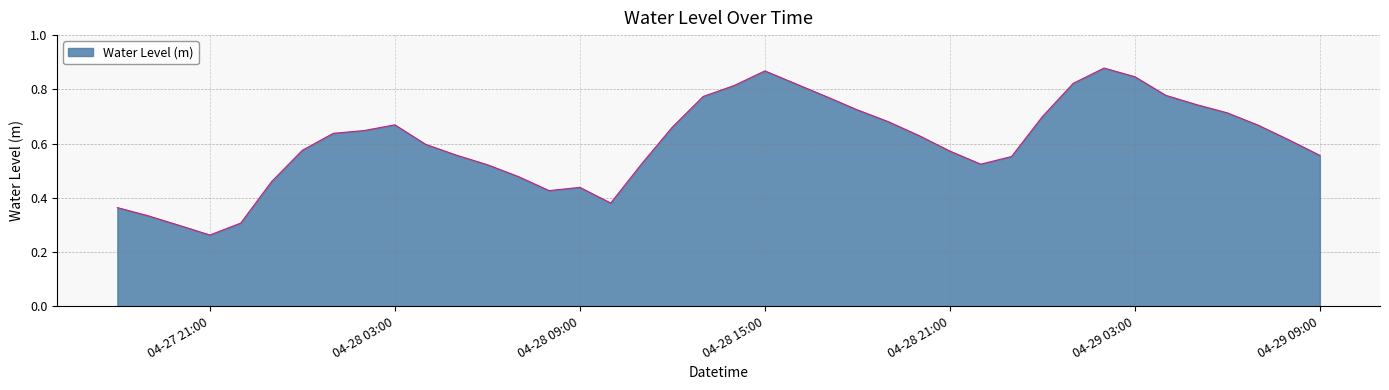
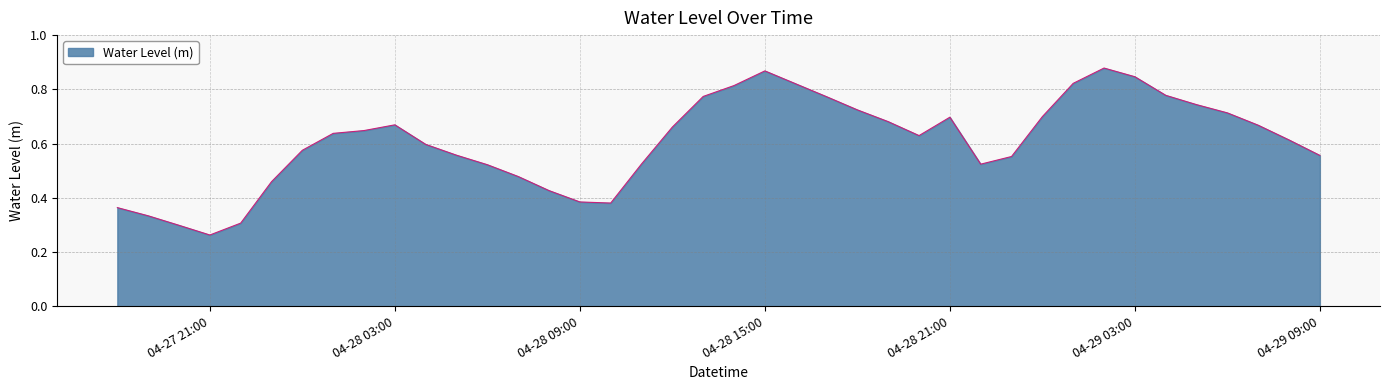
  {
    "04-27 21:00": 0.26,
    "04-28 03:00": 0.67,
-   "04-28 09:00": 0.44,
+   "04-28 09:00": 0.38,
    "04-28 15:00": 0.87,
-   "04-28 21:00": 0.57,
+   "04-28 21:00": 0.70,
    "04-29 03:00": 0.85,
    "04-29 09:00": 0.56
  }
